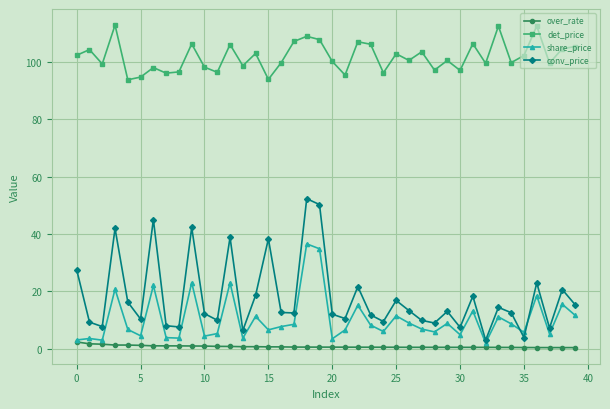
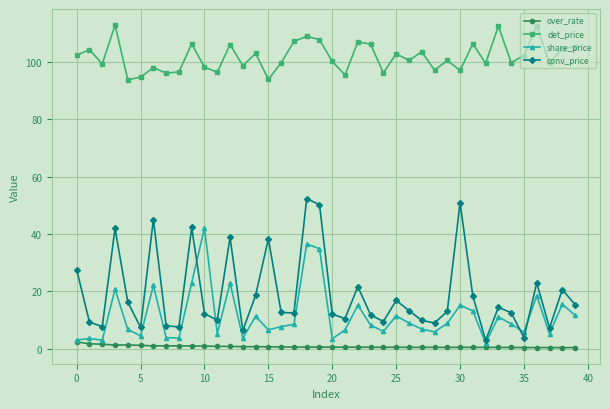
  {
    "share_price": {
      "5": 5,
-     "10": 4,
+     "10": 42,
      "15": 7,
      "20": 3,
      "25": 11,
-     "30": 5,
+     "30": 15,
      "35": 6
    },
    "conv_price": {
      "0": 28,
-     "5": 10,
+     "5": 7,
      "10": 12,
      "15": 38,
      "20": 12,
      "25": 17,
-     "30": 7,
+     "30": 51,
      "35": 4
    }
  }
